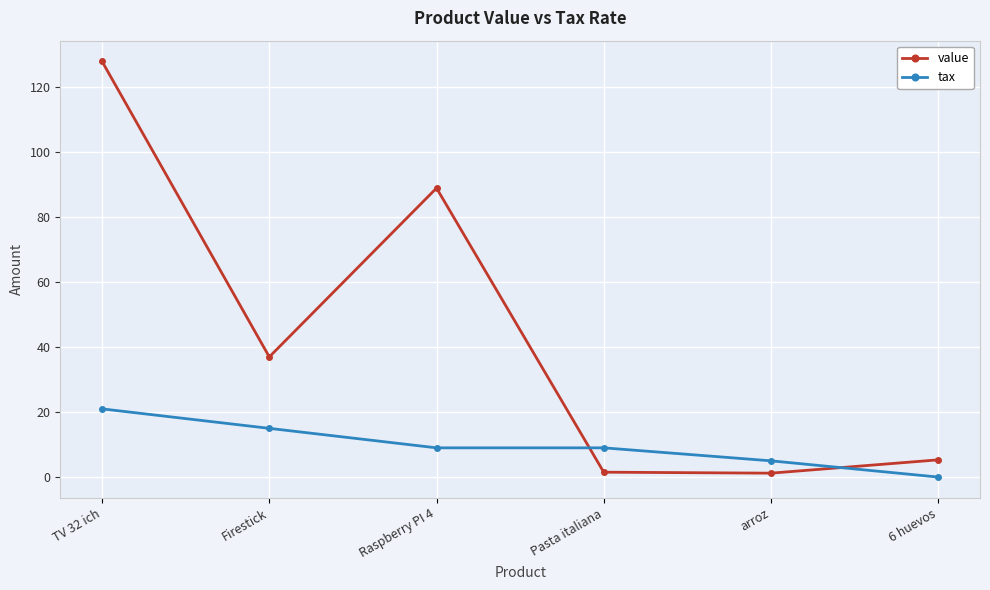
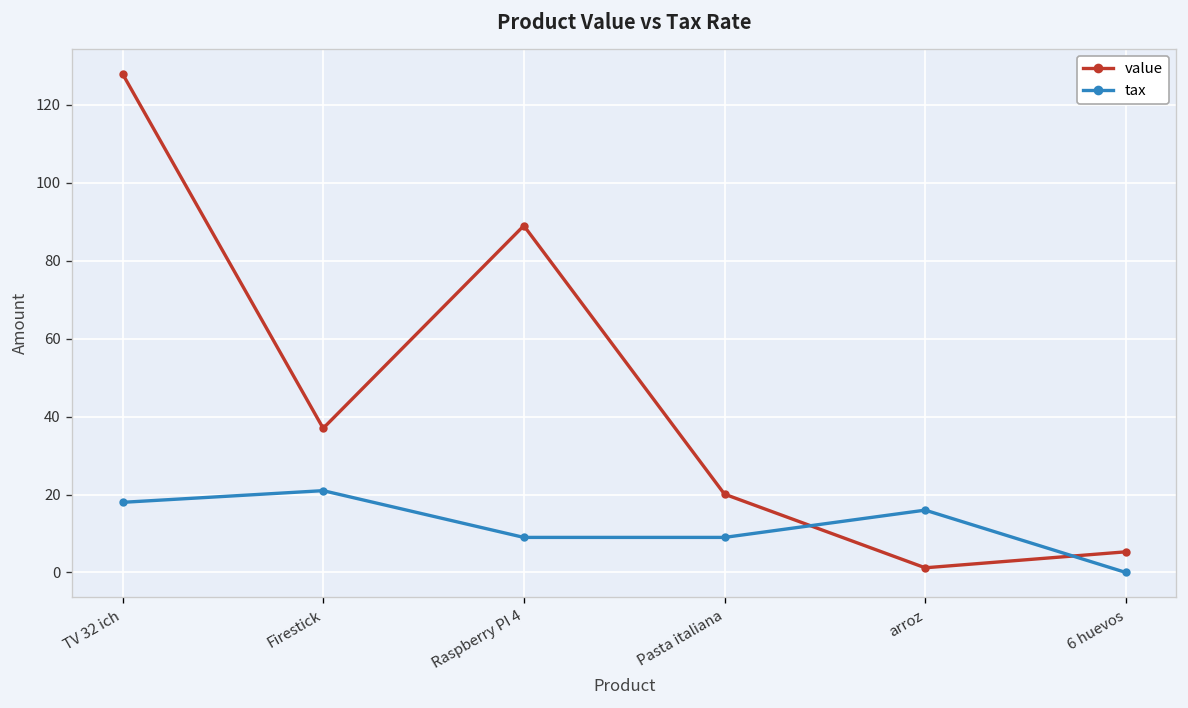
  {
    "value": {
      "TV 32 ich": 128,
      "Firestick": 37,
      "Raspberry PI 4": 89,
-     "Pasta italiana": 2,
+     "Pasta italiana": 20,
      "arroz": 1,
      "6 huevos": 5
    },
    "tax": {
-     "TV 32 ich": 21,
-     "Firestick": 15,
+     "TV 32 ich": 18,
+     "Firestick": 21,
      "Raspberry PI 4": 9,
      "Pasta italiana": 9,
-     "arroz": 5,
+     "arroz": 16,
      "6 huevos": 0
    }
  }
